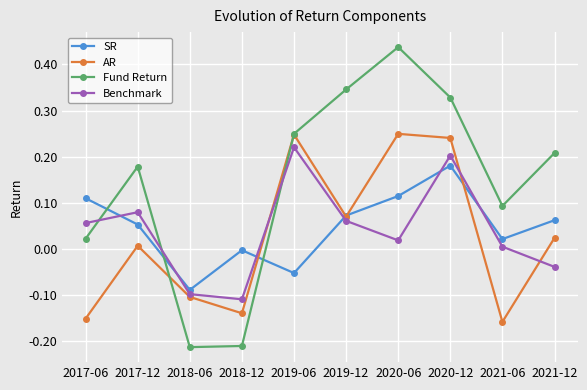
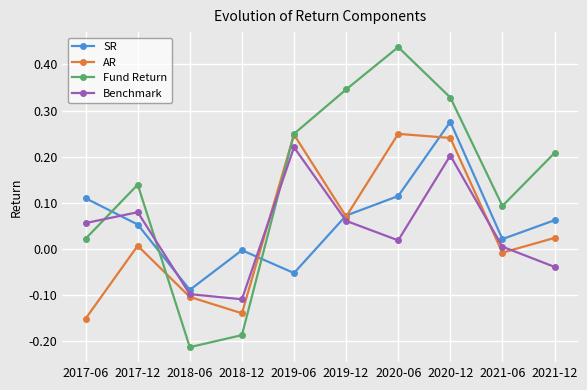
  {
    "SR": {
      "2017-06": 0.11,
      "2017-12": 0.05,
      "2018-06": -0.09,
      "2018-12": 0.00,
      "2019-06": -0.05,
      "2020-06": 0.11,
-     "2020-12": 0.18,
+     "2020-12": 0.28,
      "2021-06": 0.02,
      "2021-12": 0.06
    },
    "AR": {
      "2017-06": -0.15,
      "2017-12": 0.01,
      "2018-06": -0.10,
      "2018-12": -0.14,
      "2020-06": 0.25,
      "2020-12": 0.24,
-     "2021-06": -0.16,
+     "2021-06": -0.01,
      "2021-12": 0.02
    },
    "Fund Return": {
      "2017-06": 0.02,
-     "2017-12": 0.18,
+     "2017-12": 0.14,
      "2018-06": -0.21,
-     "2018-12": -0.21,
+     "2018-12": -0.19,
      "2019-12": 0.35,
      "2020-06": 0.44,
      "2020-12": 0.33,
      "2021-06": 0.09,
      "2021-12": 0.21
    },
    "Benchmark": {
      "2017-06": 0.06,
      "2017-12": 0.08,
      "2018-06": -0.10,
      "2018-12": -0.11,
      "2019-06": 0.22,
      "2019-12": 0.06,
      "2020-06": 0.02,
      "2020-12": 0.20,
      "2021-06": 0.01,
      "2021-12": -0.04
    }
  }
